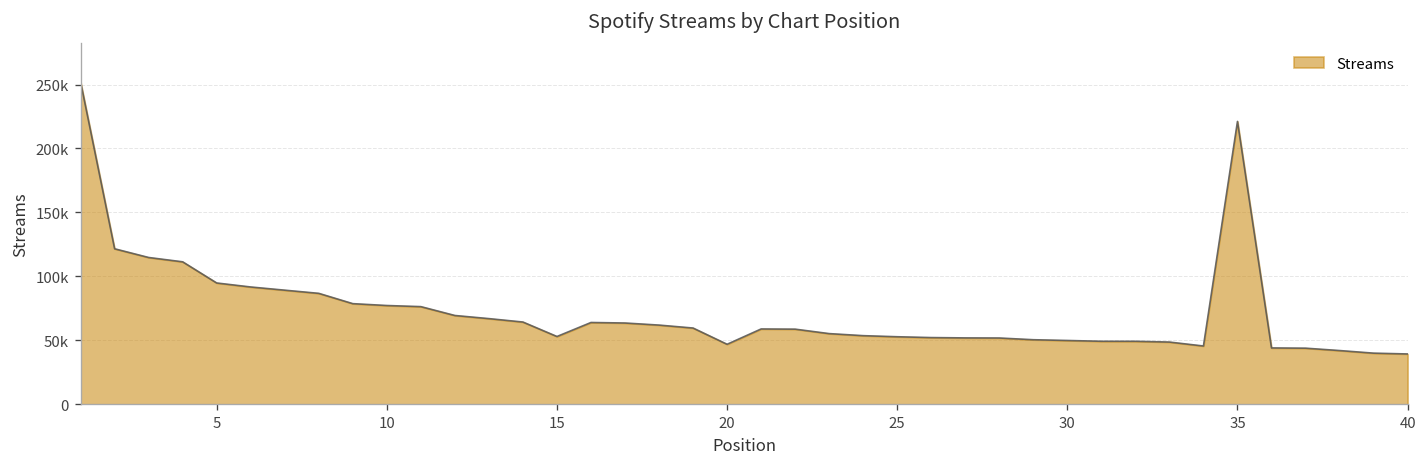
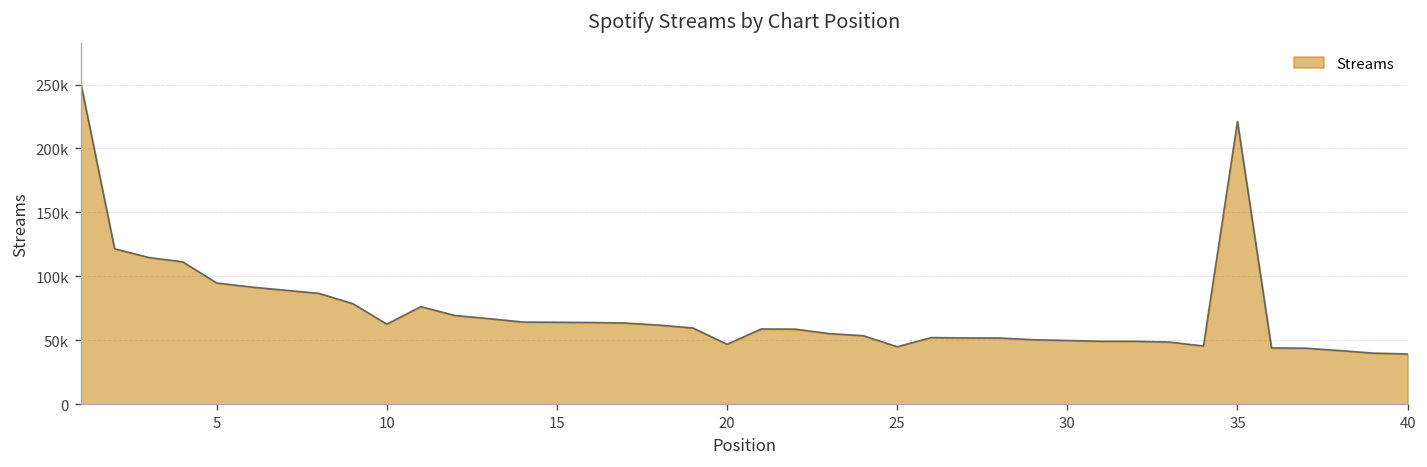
  {
    "5": 95000,
-   "10": 77000,
-   "15": 53000,
+   "10": 63000,
+   "15": 64000,
    "20": 47000,
-   "25": 53000,
+   "25": 45000,
    "30": 50000,
    "35": 221000,
    "40": 39000
  }
